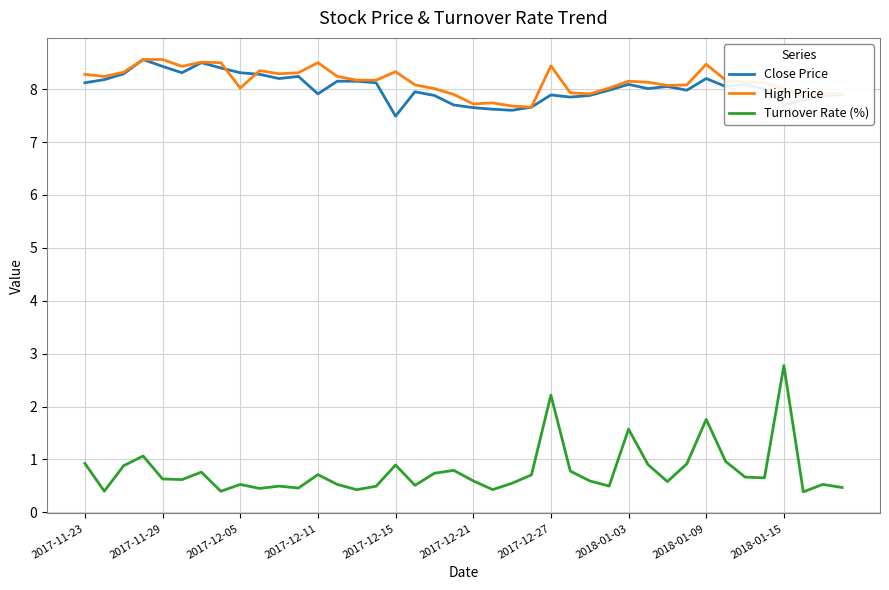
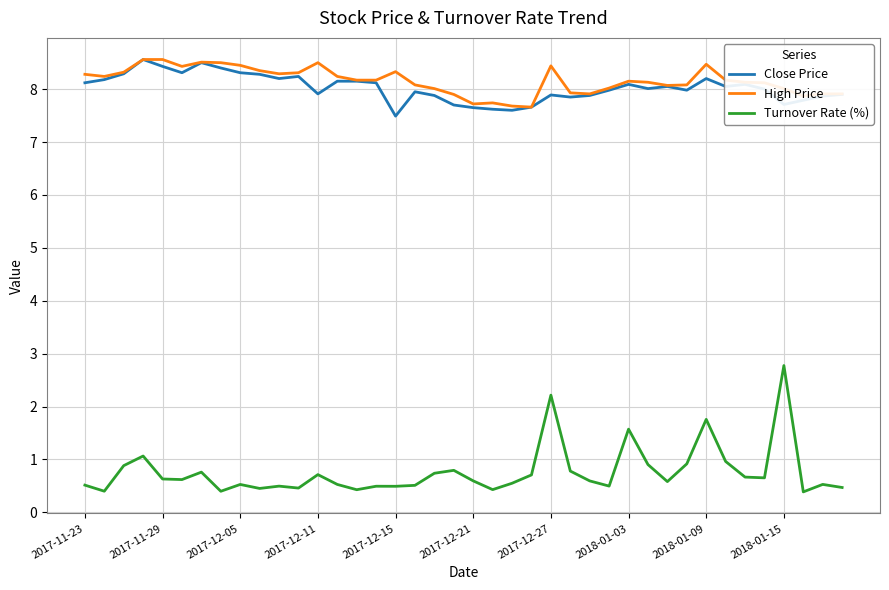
  {
    "Close Price": {
      "2017-11-23": 8.1,
      "2017-11-29": 8.4,
      "2017-12-05": 8.3,
      "2017-12-11": 7.9,
      "2017-12-15": 7.5,
      "2017-12-21": 7.7,
      "2017-12-27": 7.9,
      "2018-01-03": 8.1,
      "2018-01-09": 8.2
    },
    "High Price": {
      "2017-11-23": 8.3,
      "2017-11-29": 8.6,
-     "2017-12-05": 8.0,
+     "2017-12-05": 8.5,
      "2017-12-11": 8.5,
      "2017-12-15": 8.3,
      "2017-12-21": 7.7,
      "2017-12-27": 8.4,
      "2018-01-03": 8.2,
      "2018-01-09": 8.5
    },
    "Turnover Rate (%)": {
-     "2017-11-23": 0.9,
+     "2017-11-23": 0.5,
      "2017-11-29": 0.6,
      "2017-12-05": 0.5,
      "2017-12-11": 0.7,
-     "2017-12-15": 0.9,
+     "2017-12-15": 0.5,
      "2017-12-21": 0.6,
      "2017-12-27": 2.2,
      "2018-01-03": 1.6,
      "2018-01-09": 1.8,
      "2018-01-15": 2.8
    }
  }
